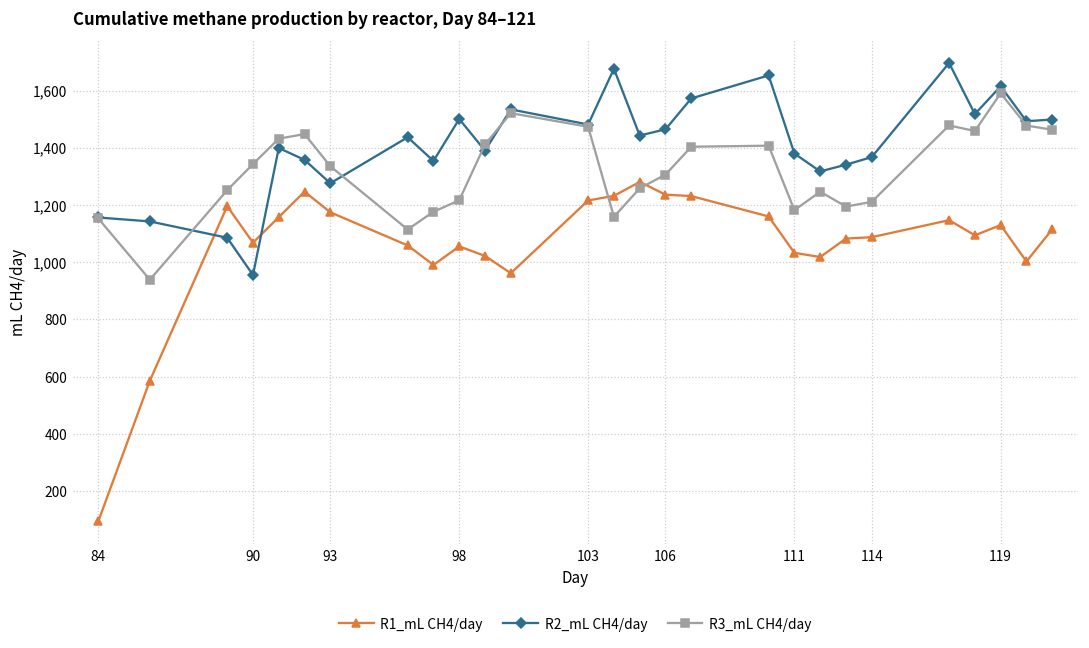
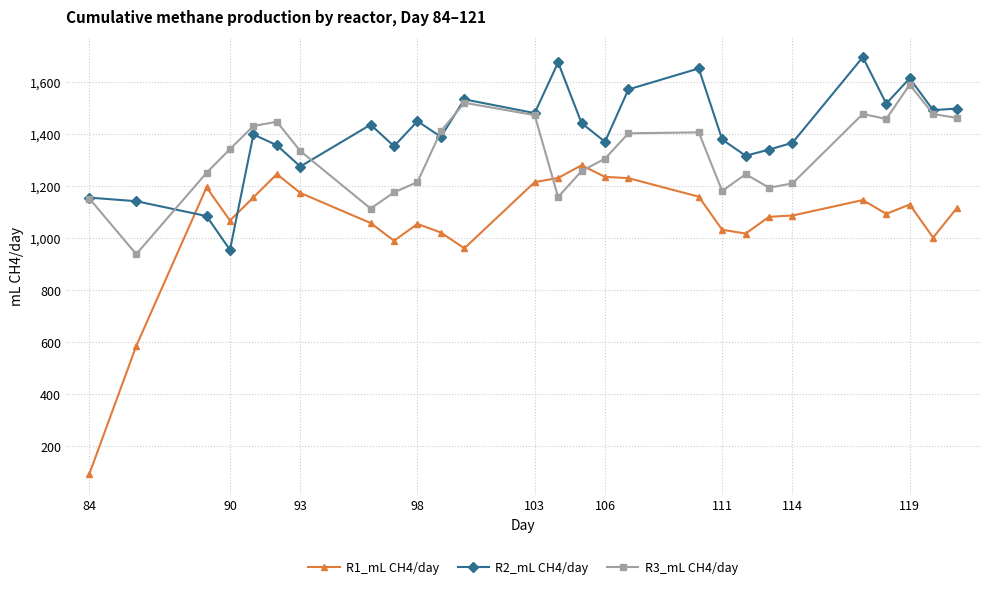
  {
    "R1_mL CH4/day": {
      "84": "90",
      "90": "1,070",
      "93": "1,170",
      "98": "1,060",
      "103": "1,220",
      "106": "1,240",
      "111": "1,030",
      "114": "1,090",
      "119": "1,130"
    },
    "R2_mL CH4/day": {
      "90": "960",
      "93": "1,280",
-     "98": "1,500",
-     "106": "1,460",
+     "98": "1,450",
+     "106": "1,370",
      "111": "1,380",
      "114": "1,370",
      "119": "1,610"
    },
    "R3_mL CH4/day": {
      "90": "1,340",
      "93": "1,340",
      "98": "1,220",
      "106": "1,310",
      "111": "1,180",
      "114": "1,210",
      "119": "1,590"
    }
  }
